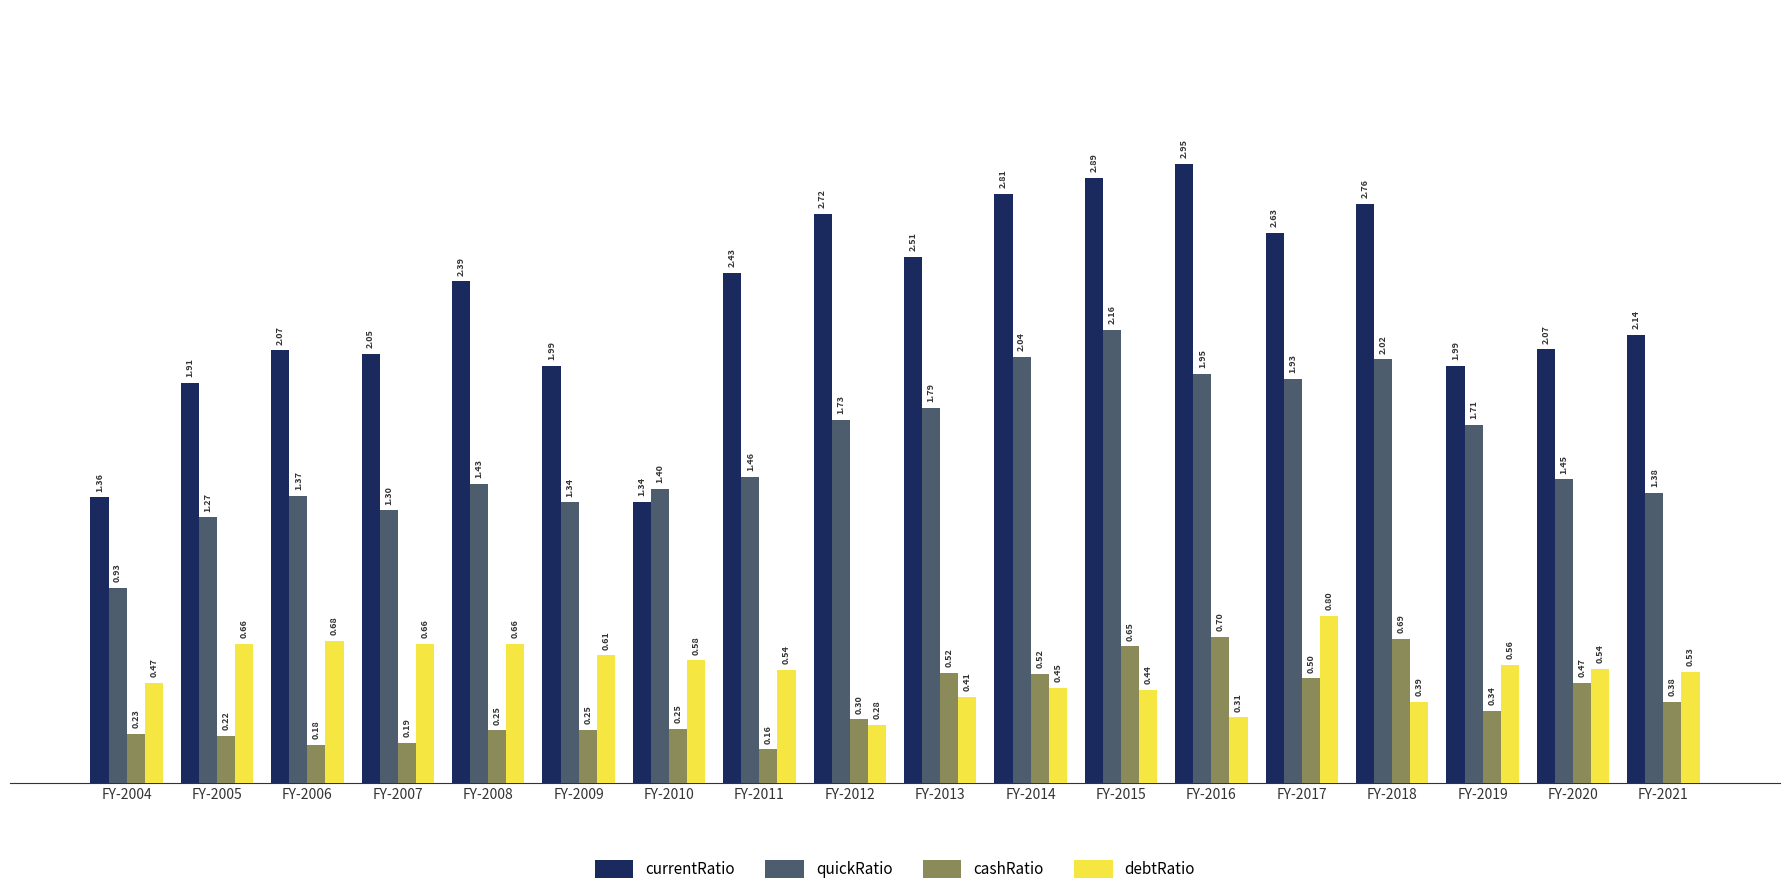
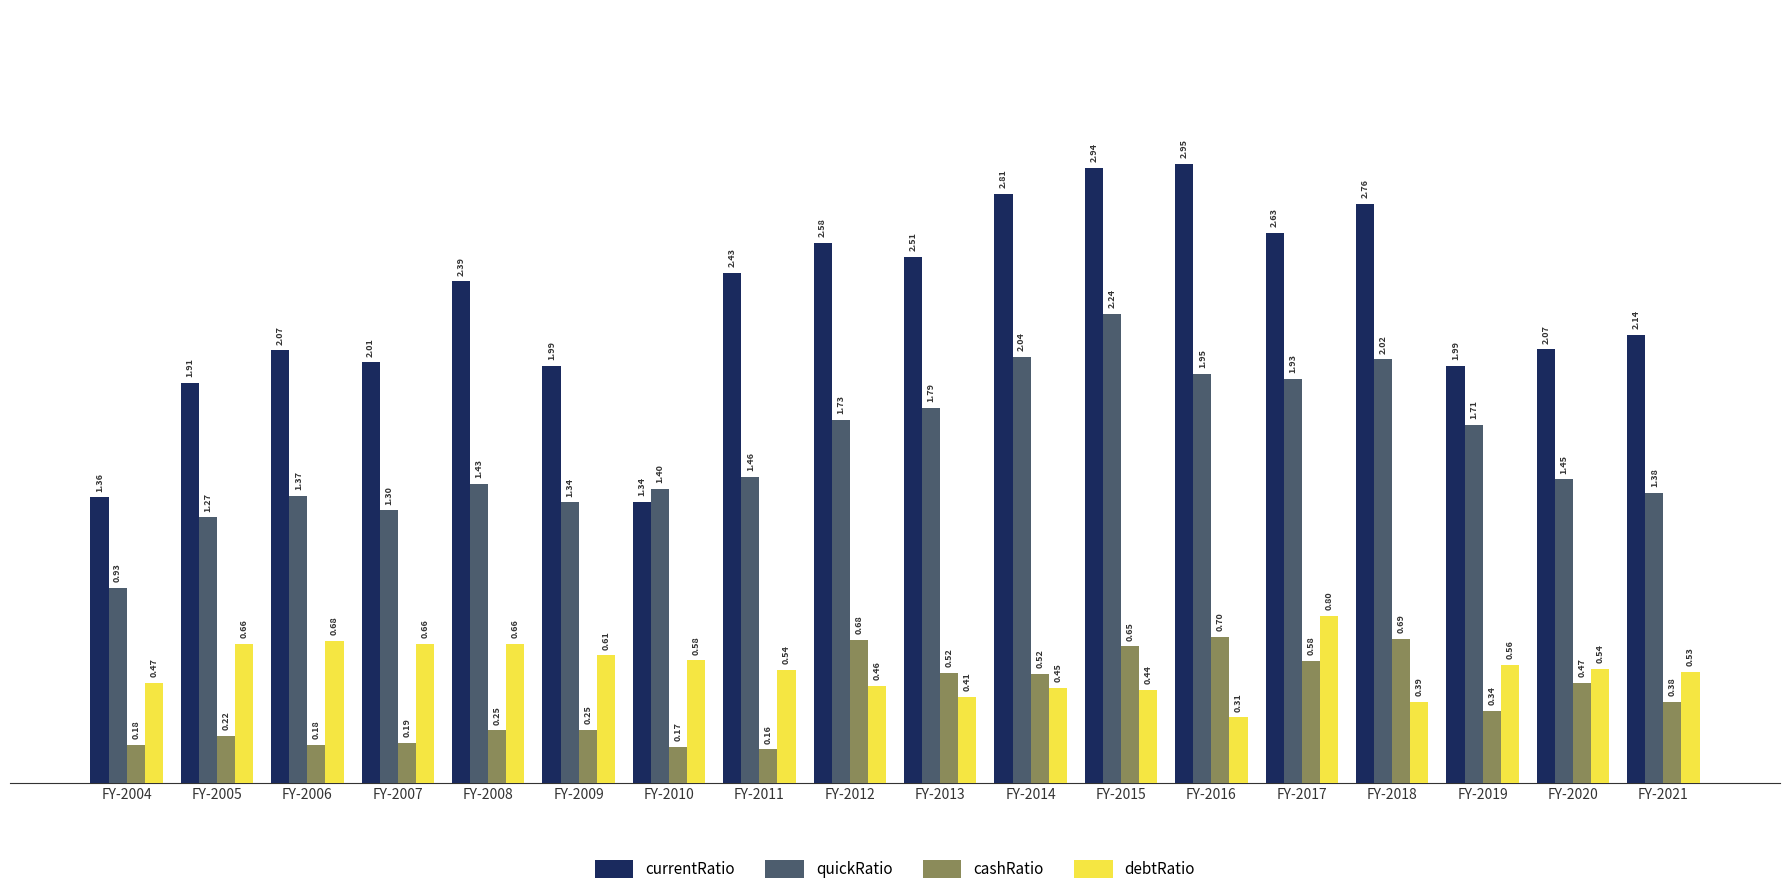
  {
    "currentRatio": {
      "FY-2004": 1.36,
      "FY-2005": 1.91,
      "FY-2006": 2.07,
-     "FY-2007": 2.05,
+     "FY-2007": 2.01,
      "FY-2008": 2.39,
      "FY-2009": 1.99,
      "FY-2010": 1.34,
      "FY-2011": 2.43,
-     "FY-2012": 2.72,
+     "FY-2012": 2.58,
      "FY-2013": 2.51,
      "FY-2014": 2.81,
-     "FY-2015": 2.89,
+     "FY-2015": 2.94,
      "FY-2016": 2.95,
      "FY-2017": 2.63,
      "FY-2018": 2.76,
      "FY-2019": 1.99,
      "FY-2020": 2.07,
      "FY-2021": 2.14
    },
    "quickRatio": {
      "FY-2004": 0.93,
      "FY-2005": 1.27,
      "FY-2006": 1.37,
      "FY-2007": 1.30,
      "FY-2008": 1.43,
      "FY-2009": 1.34,
      "FY-2010": 1.40,
      "FY-2011": 1.46,
      "FY-2012": 1.73,
      "FY-2013": 1.79,
      "FY-2014": 2.04,
-     "FY-2015": 2.16,
+     "FY-2015": 2.24,
      "FY-2016": 1.95,
      "FY-2017": 1.93,
      "FY-2018": 2.02,
      "FY-2019": 1.71,
      "FY-2020": 1.45,
      "FY-2021": 1.38
    },
    "cashRatio": {
-     "FY-2004": 0.23,
+     "FY-2004": 0.18,
      "FY-2005": 0.22,
      "FY-2006": 0.18,
      "FY-2007": 0.19,
      "FY-2008": 0.25,
      "FY-2009": 0.25,
-     "FY-2010": 0.25,
+     "FY-2010": 0.17,
      "FY-2011": 0.16,
-     "FY-2012": 0.30,
+     "FY-2012": 0.68,
      "FY-2013": 0.52,
      "FY-2014": 0.52,
      "FY-2015": 0.65,
      "FY-2016": 0.70,
-     "FY-2017": 0.50,
+     "FY-2017": 0.58,
      "FY-2018": 0.69,
      "FY-2019": 0.34,
      "FY-2020": 0.47,
      "FY-2021": 0.38
    },
    "debtRatio": {
      "FY-2004": 0.47,
      "FY-2005": 0.66,
      "FY-2006": 0.68,
      "FY-2007": 0.66,
      "FY-2008": 0.66,
      "FY-2009": 0.61,
      "FY-2010": 0.58,
      "FY-2011": 0.54,
-     "FY-2012": 0.28,
+     "FY-2012": 0.46,
      "FY-2013": 0.41,
      "FY-2014": 0.45,
      "FY-2015": 0.44,
      "FY-2016": 0.31,
      "FY-2017": 0.80,
      "FY-2018": 0.39,
      "FY-2019": 0.56,
      "FY-2020": 0.54,
      "FY-2021": 0.53
    }
  }
